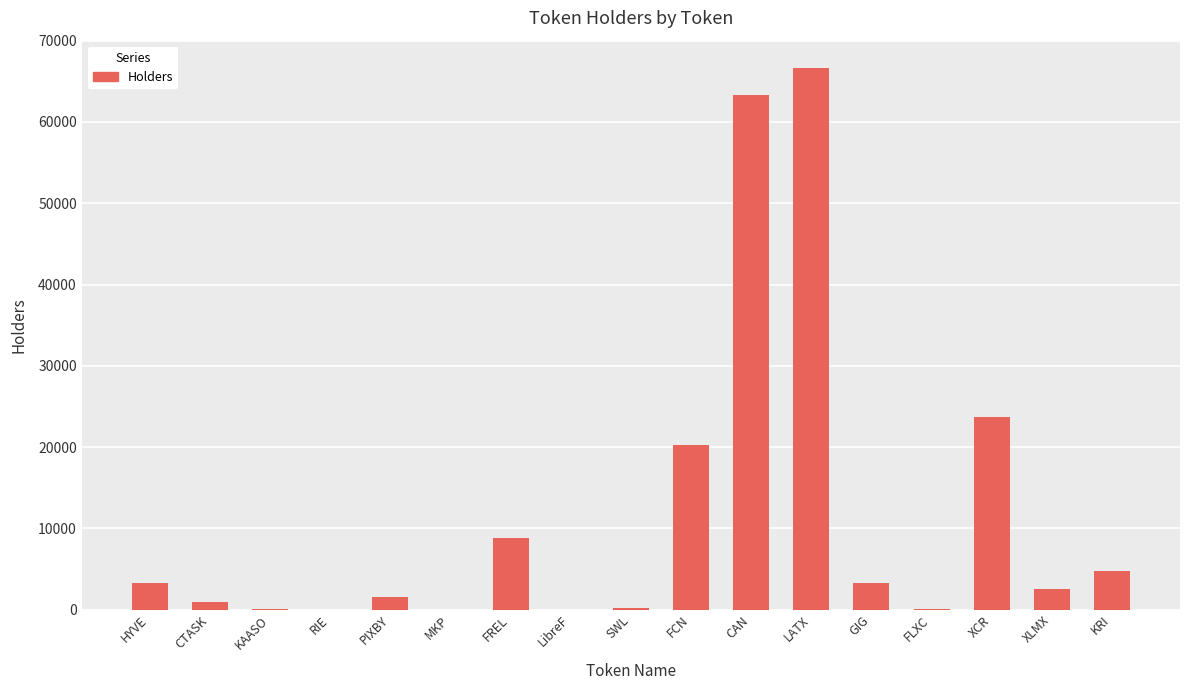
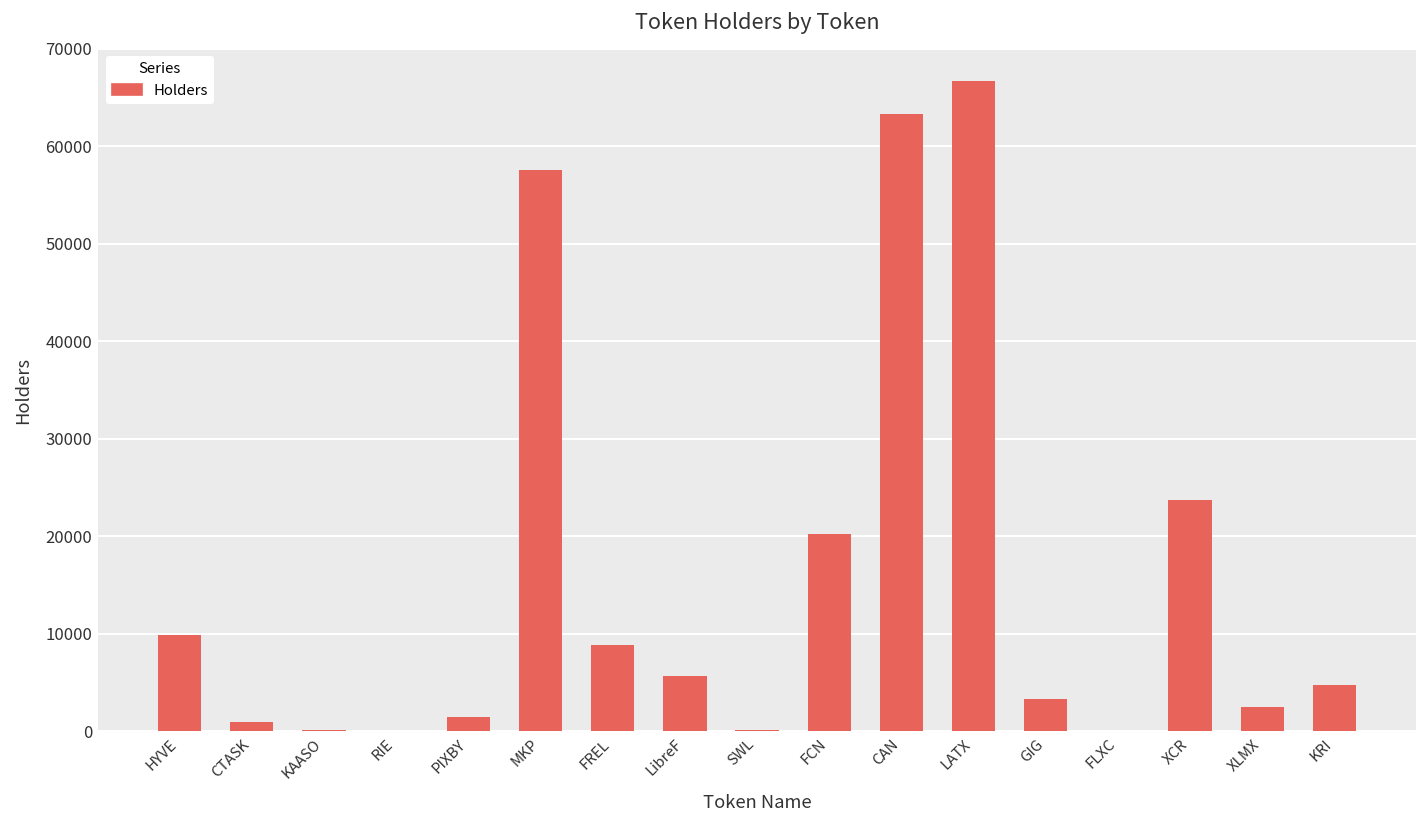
  {
-   "HYVE": 3000,
+   "HYVE": 10000,
    "CTASK": 1000,
    "PIXBY": 2000,
-   "MKP": 0,
+   "MKP": 58000,
    "FREL": 9000,
-   "LibreF": 0,
+   "LibreF": 6000,
    "FCN": 20000,
    "CAN": 63000,
    "LATX": 67000,
    "GIG": 3000,
    "XCR": 24000,
    "XLMX": 3000,
    "KRI": 5000
  }
